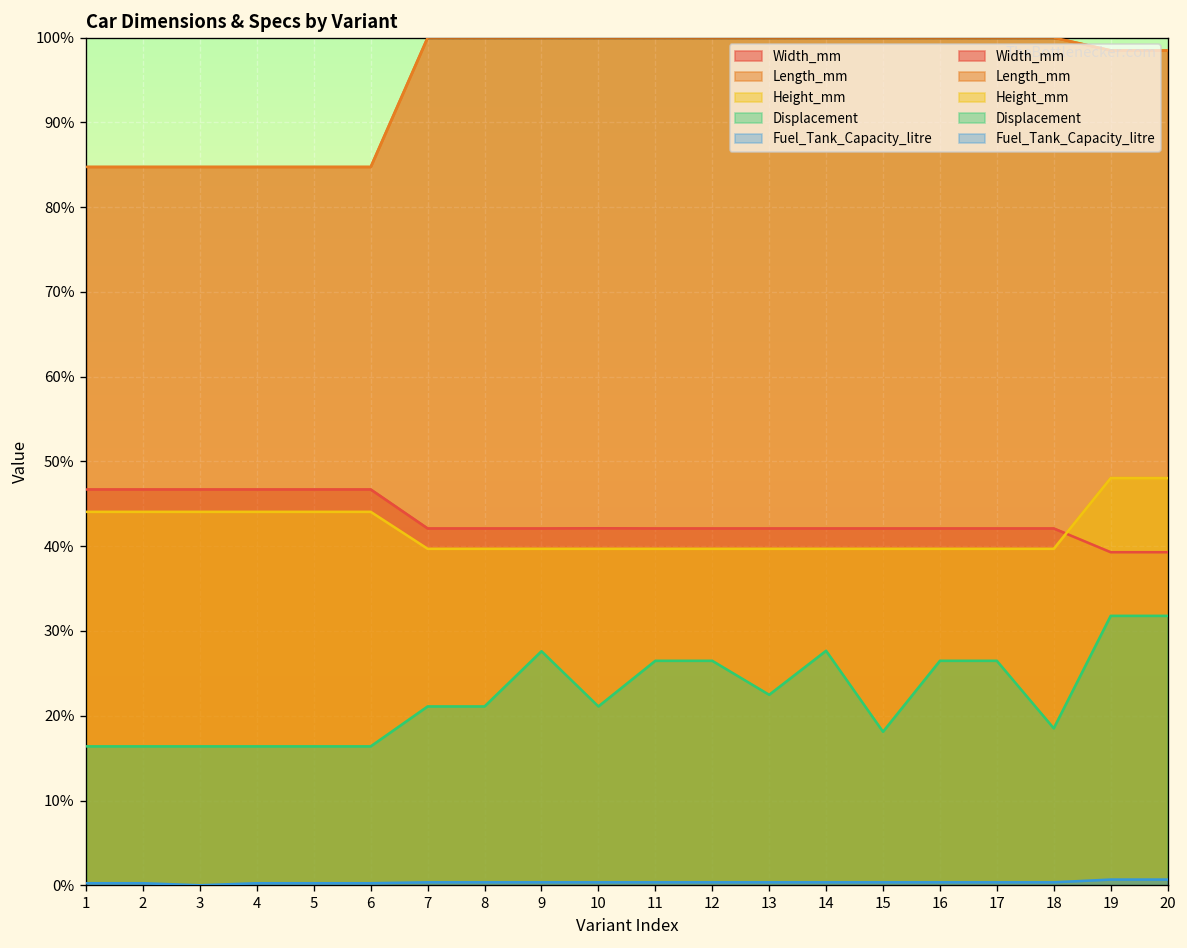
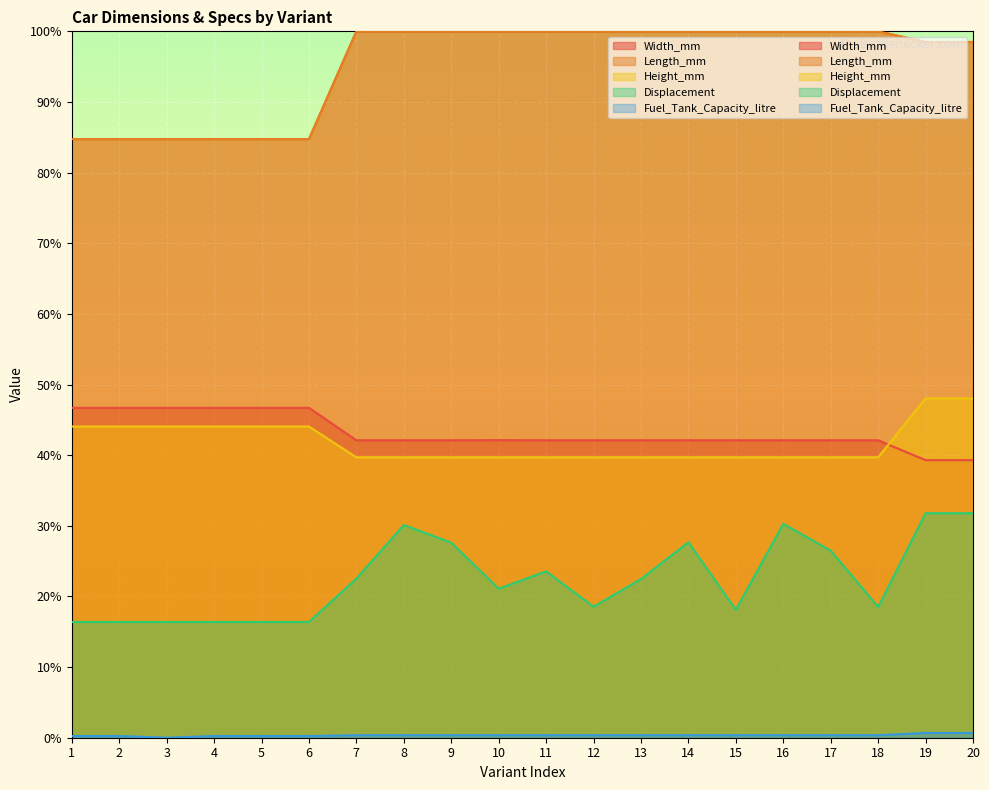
  {
    "Displacement": {
      "1": "16%",
      "2": "16%",
      "3": "16%",
      "4": "16%",
      "5": "16%",
      "6": "16%",
-     "7": "21%",
-     "8": "21%",
+     "7": "23%",
+     "8": "30%",
      "9": "28%",
      "10": "21%",
-     "11": "26%",
-     "12": "26%",
+     "11": "24%",
+     "12": "19%",
      "13": "22%",
      "14": "28%",
      "15": "18%",
-     "16": "26%",
+     "16": "30%",
      "17": "26%",
      "18": "19%",
      "19": "32%",
      "20": "32%"
    },
    "Fuel_Tank_Capacity_litre": {
      "1": "0%",
      "2": "0%",
      "3": "0%",
      "4": "0%",
      "5": "0%",
      "6": "0%",
      "7": "0%",
      "8": "0%",
      "9": "0%",
      "10": "0%",
      "11": "0%",
      "12": "0%",
      "13": "0%",
      "14": "0%",
      "15": "0%",
      "16": "0%",
      "17": "0%",
      "18": "0%",
      "19": "1%",
      "20": "1%"
    }
  }
